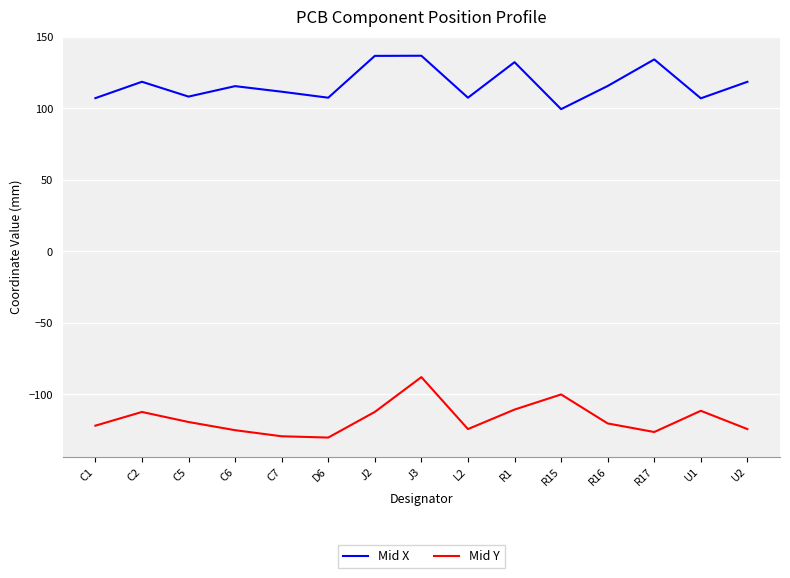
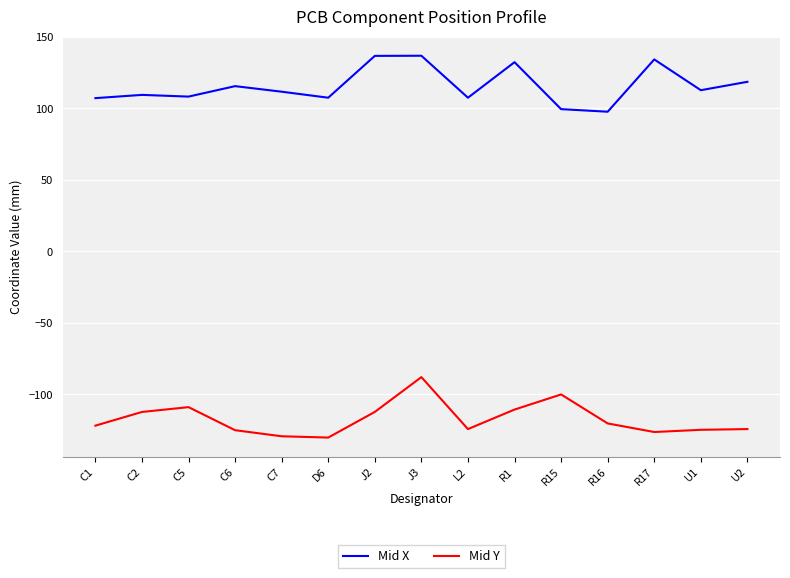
  {
    "Mid X": {
      "C1": 107,
-     "C2": 119,
+     "C2": 109,
      "C5": 108,
      "C6": 116,
      "C7": 112,
      "D6": 108,
      "J2": 137,
      "J3": 137,
      "L2": 108,
      "R1": 132,
      "R15": 100,
-     "R16": 116,
+     "R16": 98,
      "R17": 134,
-     "U1": 107,
+     "U1": 113,
      "U2": 119
    },
    "Mid Y": {
      "C1": -122,
      "C2": -112,
-     "C5": -119,
+     "C5": -109,
      "C6": -125,
      "C7": -129,
      "D6": -130,
      "J2": -112,
      "J3": -88,
      "L2": -124,
      "R1": -111,
      "R15": -100,
      "R16": -120,
      "R17": -126,
-     "U1": -111,
+     "U1": -125,
      "U2": -124
    }
  }
